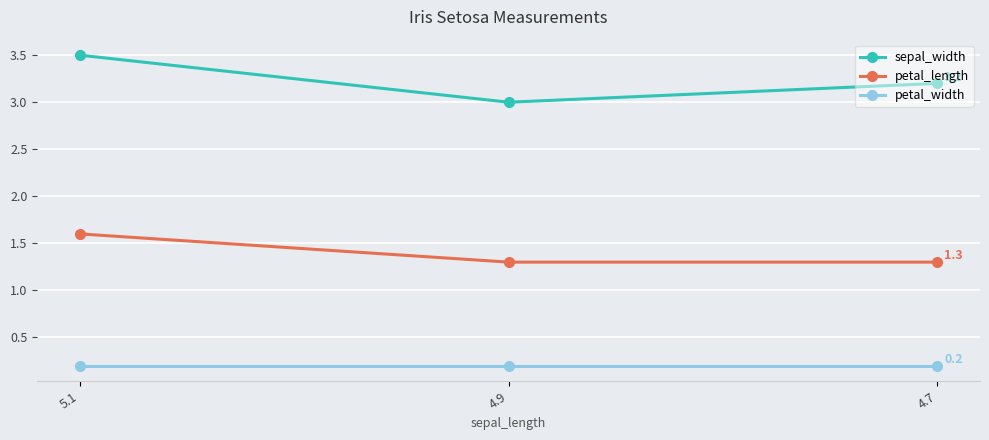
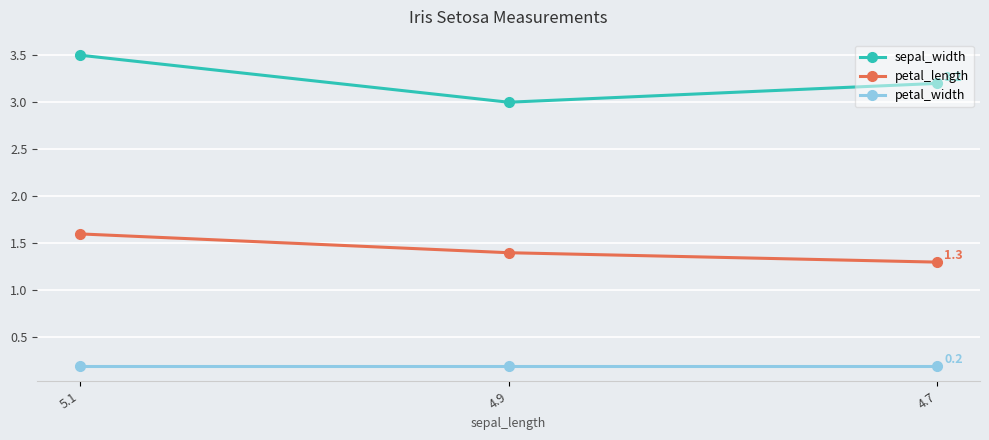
  {
    "sepal_width": {
      "5.1": 3.5,
      "4.9": 3.0
    },
    "petal_length": {
      "5.1": 1.6,
-     "4.9": 1.3
+     "4.9": 1.4
    },
    "petal_width": {
      "4.7": 0.2
    }
  }
